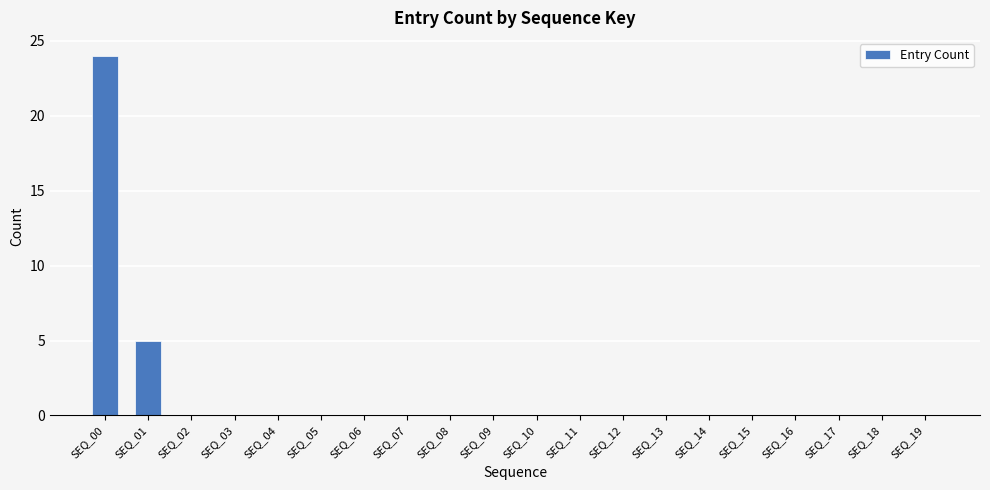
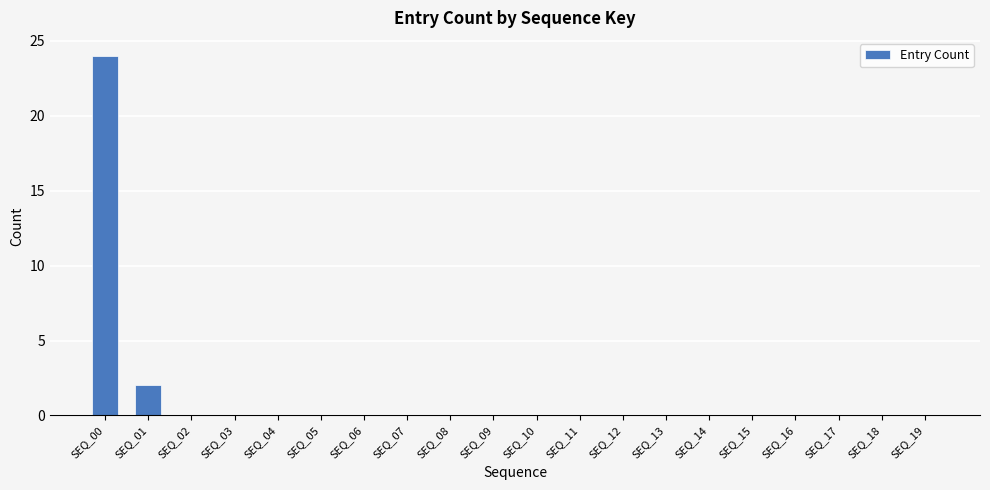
  {
    "SEQ_00": 24,
-   "SEQ_01": 5,
+   "SEQ_01": 2,
    "SEQ_02": 0,
    "SEQ_03": 0,
    "SEQ_04": 0,
    "SEQ_05": 0,
    "SEQ_06": 0,
    "SEQ_07": 0,
    "SEQ_08": 0,
    "SEQ_09": 0,
    "SEQ_10": 0,
    "SEQ_11": 0,
    "SEQ_12": 0,
    "SEQ_13": 0,
    "SEQ_14": 0,
    "SEQ_15": 0,
    "SEQ_16": 0,
    "SEQ_17": 0,
    "SEQ_18": 0,
    "SEQ_19": 0
  }
